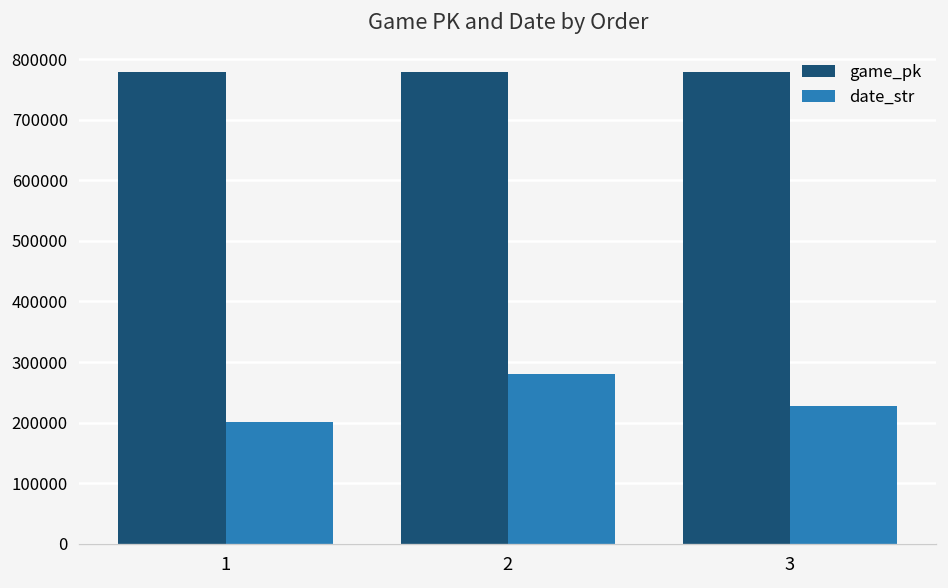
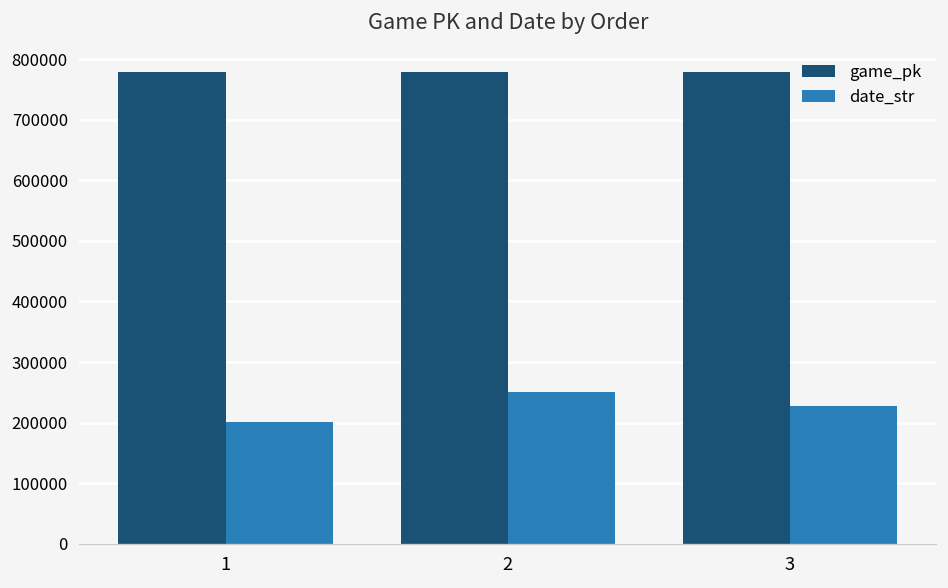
  {
    "game_pk": {
      "1": 780000,
      "2": 780000,
      "3": 780000
    },
    "date_str": {
      "1": 200000,
-     "2": 280000,
+     "2": 250000,
      "3": 230000
    }
  }
